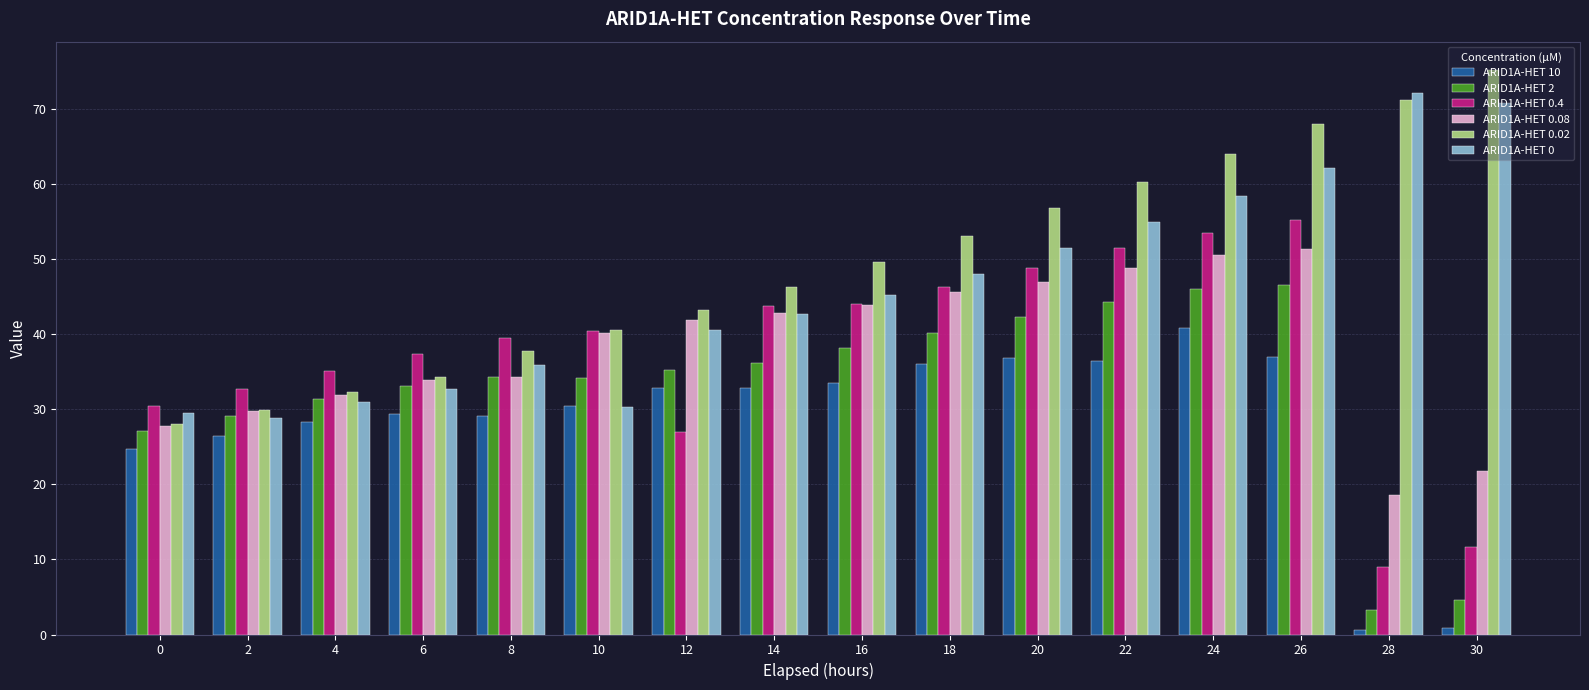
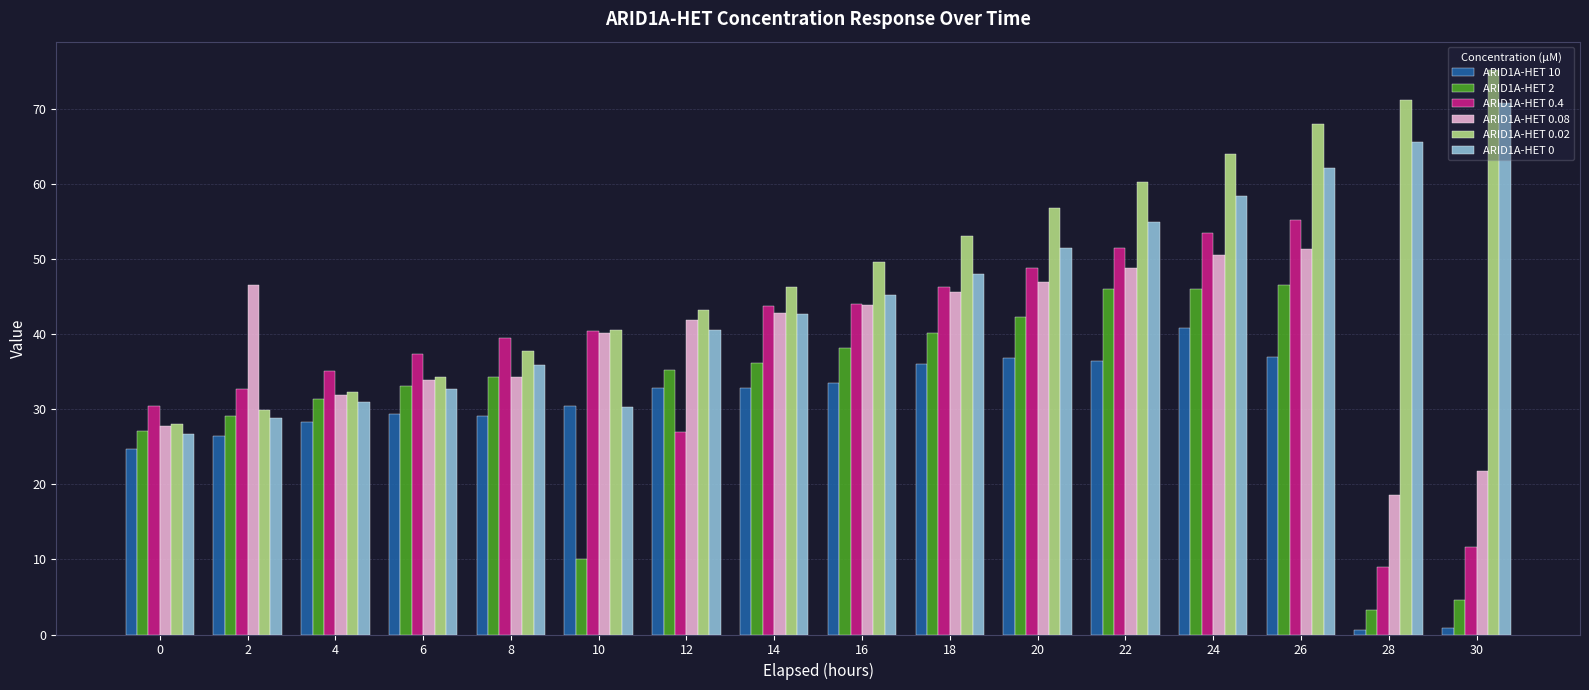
  {
    "ARID1A-HET 10": {
      "0": 25,
      "2": 26,
      "4": 28,
      "6": 29,
      "8": 29,
      "10": 30,
      "12": 33,
      "14": 33,
      "16": 34,
      "18": 36,
      "20": 37,
      "22": 36,
      "24": 41,
      "26": 37,
      "28": 1,
      "30": 1
    },
    "ARID1A-HET 2": {
      "0": 27,
      "2": 29,
      "4": 31,
      "6": 33,
      "8": 34,
-     "10": 34,
+     "10": 10,
      "12": 35,
      "14": 36,
      "16": 38,
      "18": 40,
      "20": 42,
-     "22": 44,
+     "22": 46,
      "24": 46,
      "26": 47,
      "28": 3,
      "30": 5
    },
    "ARID1A-HET 0.4": {
      "0": 30,
      "2": 33,
      "4": 35,
      "6": 37,
      "8": 40,
      "10": 40,
      "12": 27,
      "14": 44,
      "16": 44,
      "18": 46,
      "20": 49,
      "22": 51,
      "24": 54,
      "26": 55,
      "28": 9,
      "30": 12
    },
    "ARID1A-HET 0.08": {
      "0": 28,
-     "2": 30,
+     "2": 47,
      "4": 32,
      "6": 34,
      "8": 34,
      "10": 40,
      "12": 42,
      "14": 43,
      "16": 44,
      "18": 46,
      "20": 47,
      "22": 49,
      "24": 51,
      "26": 51,
      "28": 19,
      "30": 22
    },
    "ARID1A-HET 0.02": {
      "0": 28,
      "2": 30,
      "4": 32,
      "6": 34,
      "8": 38,
      "10": 41,
      "12": 43,
      "14": 46,
      "16": 50,
      "18": 53,
      "20": 57,
      "22": 60,
      "24": 64,
      "26": 68,
      "28": 71
    },
    "ARID1A-HET 0": {
-     "0": 29,
+     "0": 27,
      "2": 29,
      "4": 31,
      "6": 33,
      "8": 36,
      "10": 30,
      "12": 41,
      "14": 43,
      "16": 45,
      "18": 48,
      "20": 51,
      "22": 55,
      "24": 58,
      "26": 62,
-     "28": 72
+     "28": 66
    }
  }
